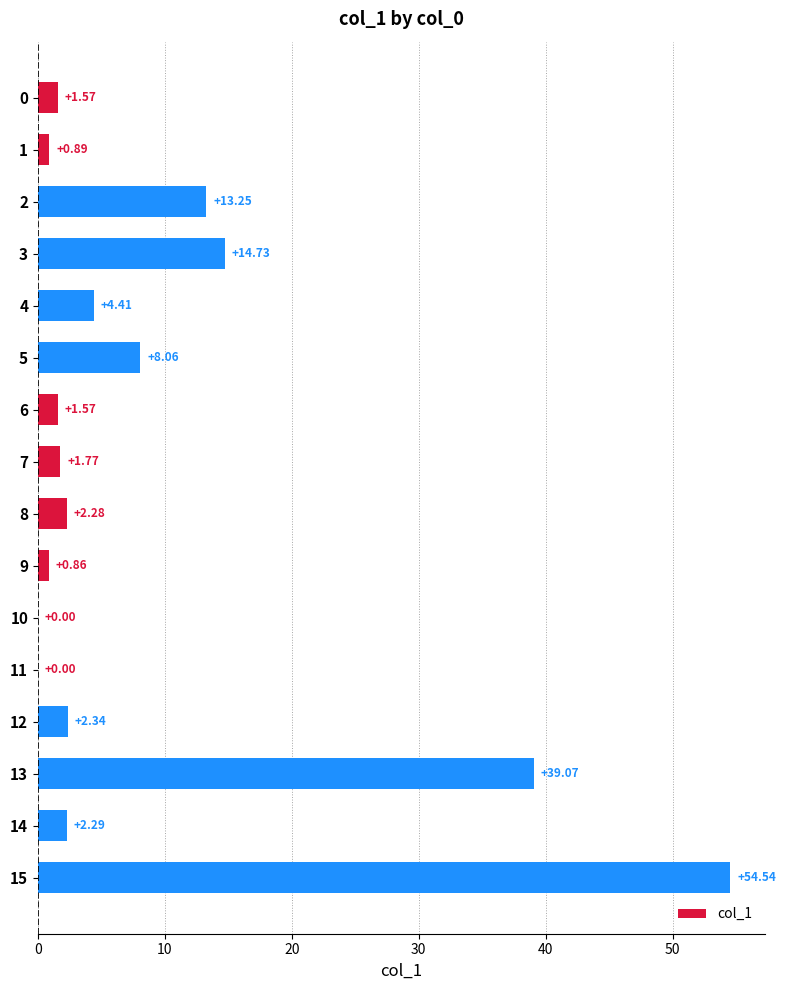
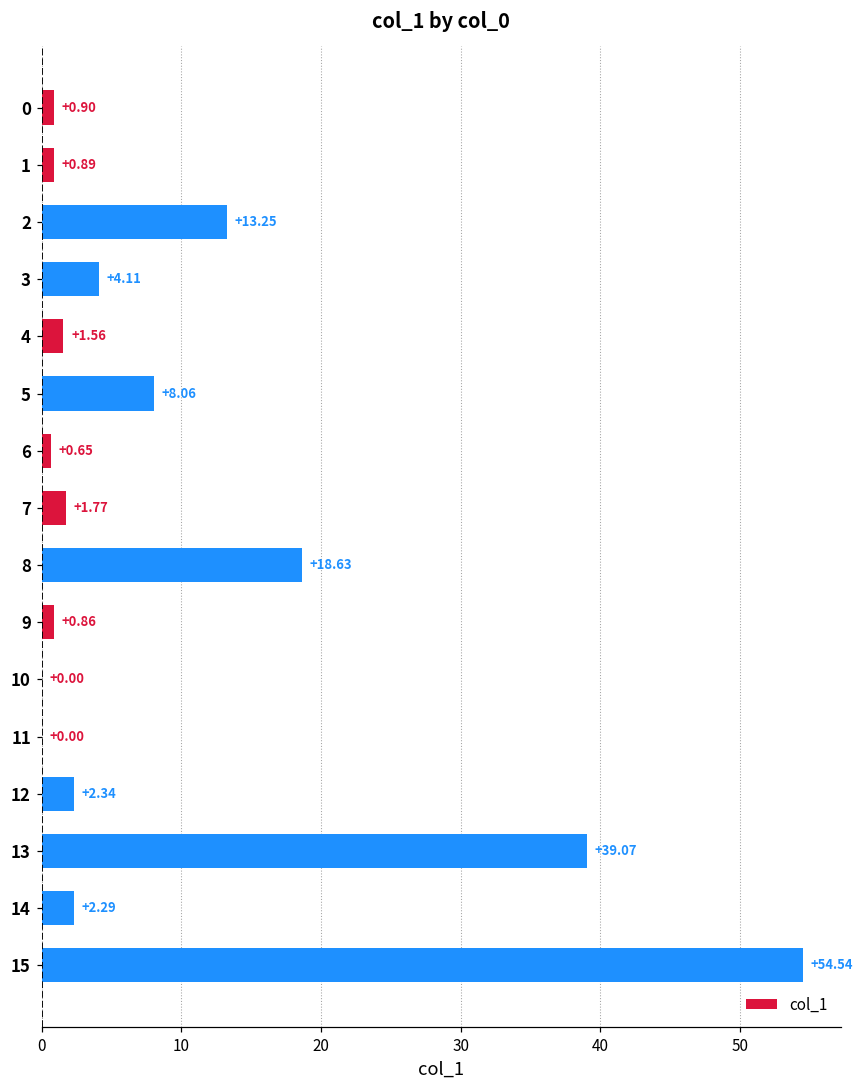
  {
-   "0": "+1.57",
+   "0": "+0.90",
    "1": "+0.89",
    "2": "+13.25",
-   "3": "+14.73",
-   "4": "+4.41",
+   "3": "+4.11",
+   "4": "+1.56",
    "5": "+8.06",
-   "6": "+1.57",
+   "6": "+0.65",
    "7": "+1.77",
-   "8": "+2.28",
+   "8": "+18.63",
    "9": "+0.86",
    "10": "+0.00",
    "11": "+0.00",
    "12": "+2.34",
    "13": "+39.07",
    "14": "+2.29",
    "15": "+54.54"
  }
